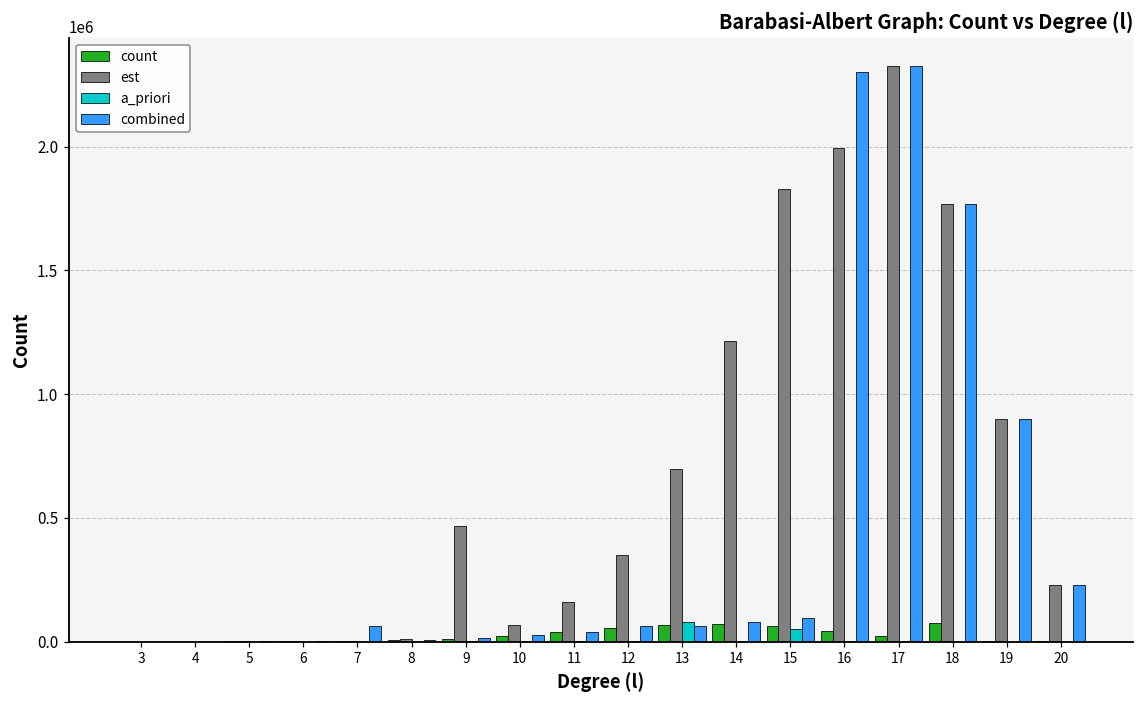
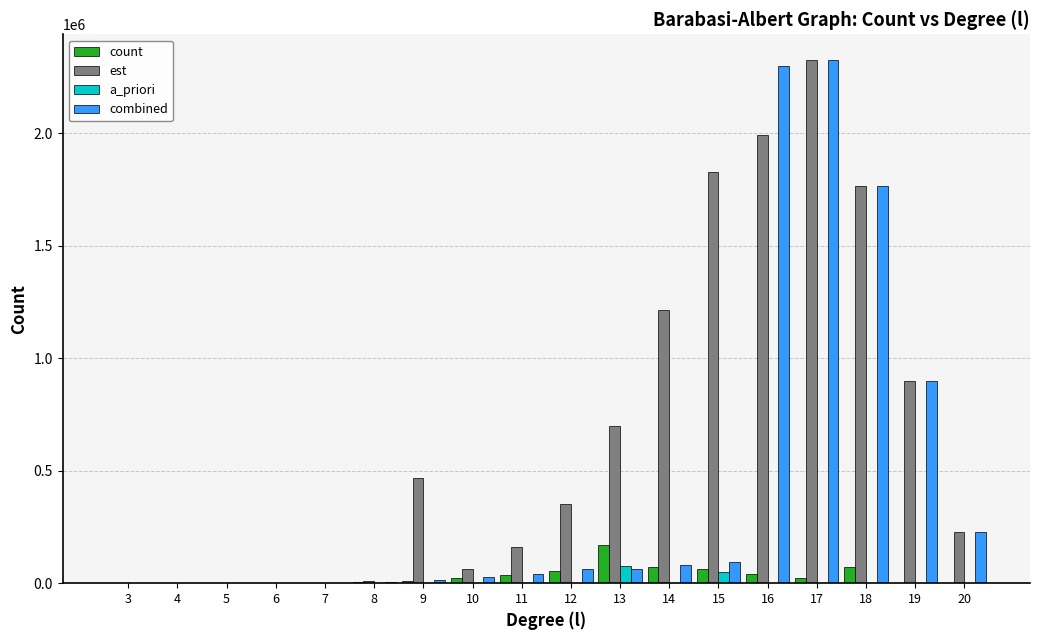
  {
    "count": {
      "9": 10000,
      "10": 20000,
      "11": 40000,
      "12": 50000,
-     "13": 70000,
+     "13": 170000,
      "14": 70000,
      "15": 60000,
      "16": 40000,
      "17": 20000,
      "18": 70000
    },
    "est": {
      "9": 470000,
      "10": 70000,
      "11": 160000,
      "12": 350000,
      "13": 700000,
      "14": 1220000,
      "15": 1830000,
      "16": 2000000,
      "17": 2320000,
      "18": 1770000,
      "19": 900000,
      "20": 230000
    },
    "a_priori": {
      "13": 80000,
      "15": 50000
    },
    "combined": {
-     "7": 60000,
+     "7": 0,
      "9": 10000,
      "10": 30000,
      "11": 40000,
      "12": 60000,
      "13": 60000,
      "14": 80000,
      "15": 90000,
      "16": 2300000,
      "17": 2320000,
      "18": 1770000,
      "19": 900000,
      "20": 230000
    }
  }
